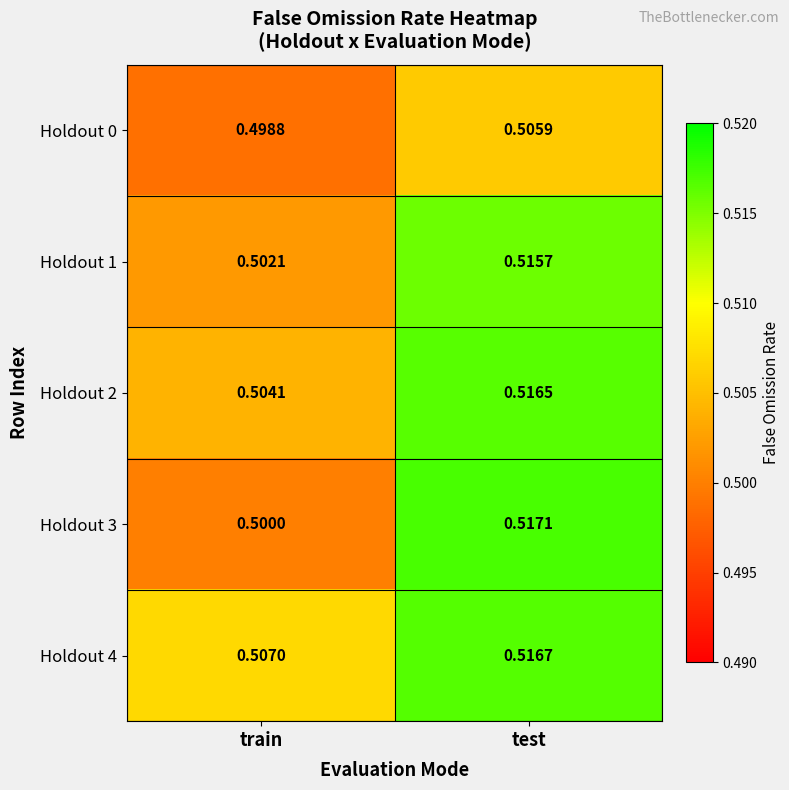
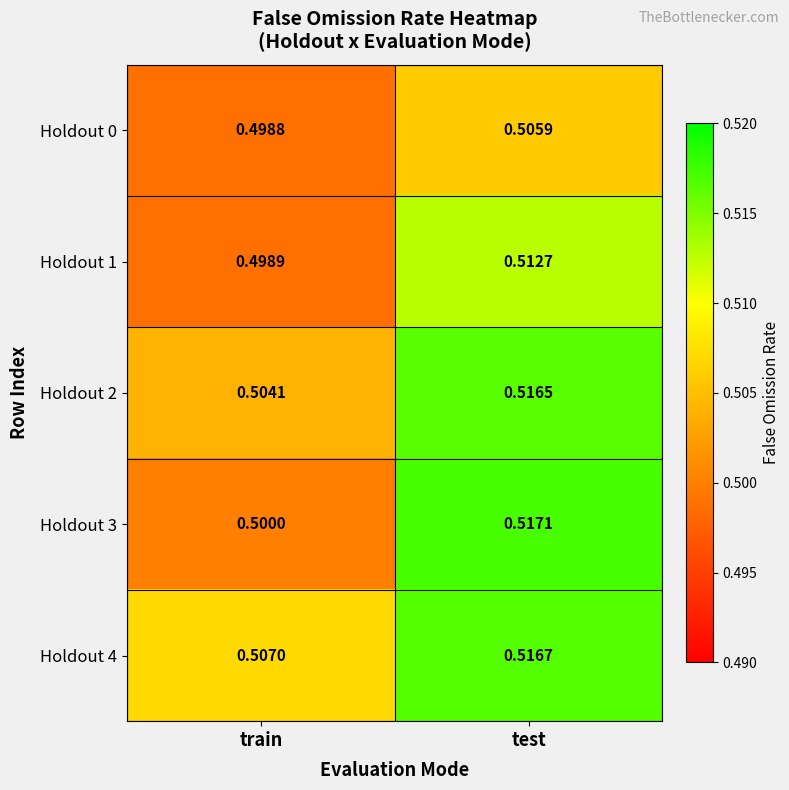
  {
    "Holdout 0": {
      "train": 0.4988,
      "test": 0.5059
    },
    "Holdout 1": {
-     "train": 0.5021,
-     "test": 0.5157
+     "train": 0.4989,
+     "test": 0.5127
    },
    "Holdout 2": {
      "train": 0.5041,
      "test": 0.5165
    },
    "Holdout 3": {
      "train": 0.5000,
      "test": 0.5171
    },
    "Holdout 4": {
      "train": 0.5070,
      "test": 0.5167
    }
  }
